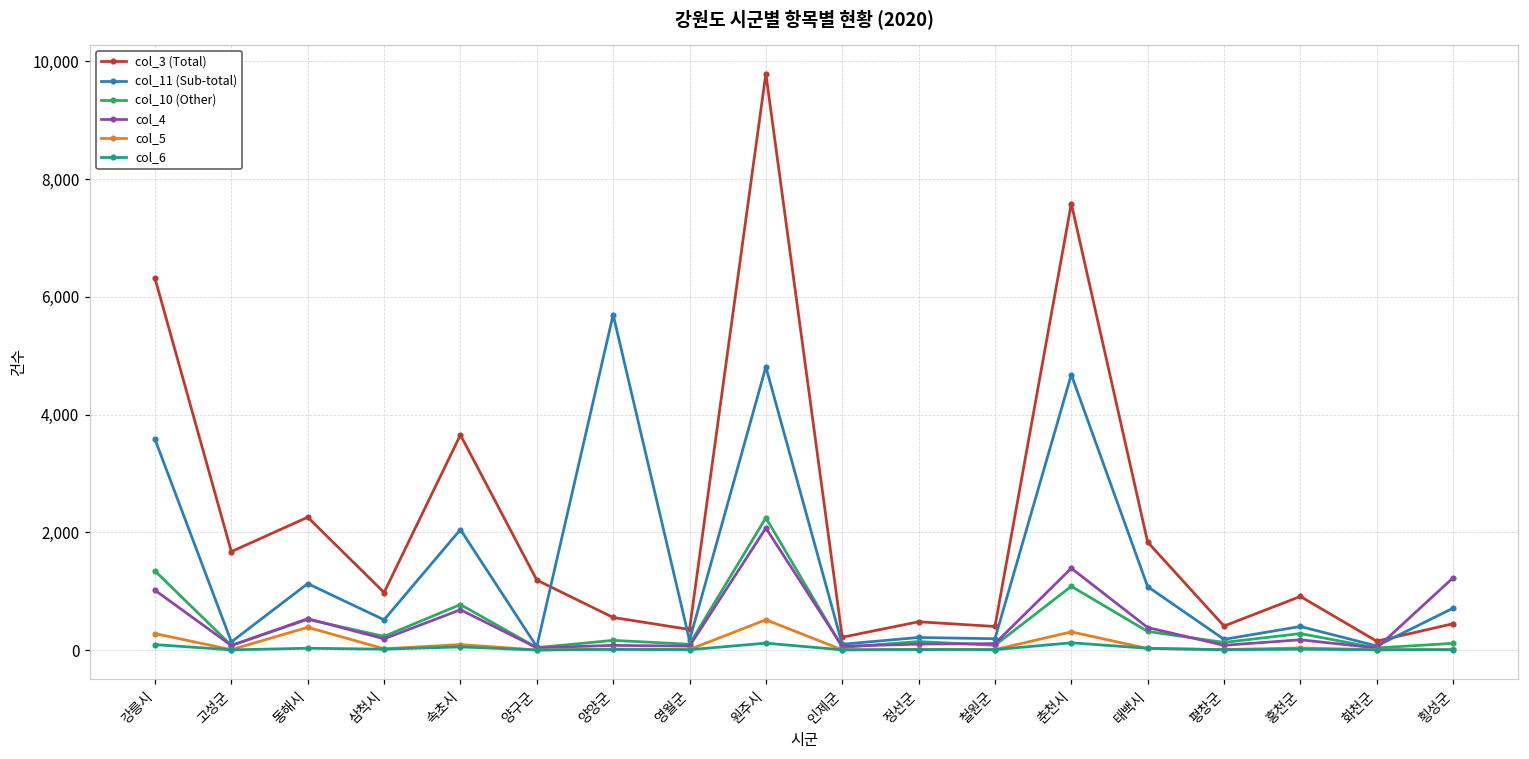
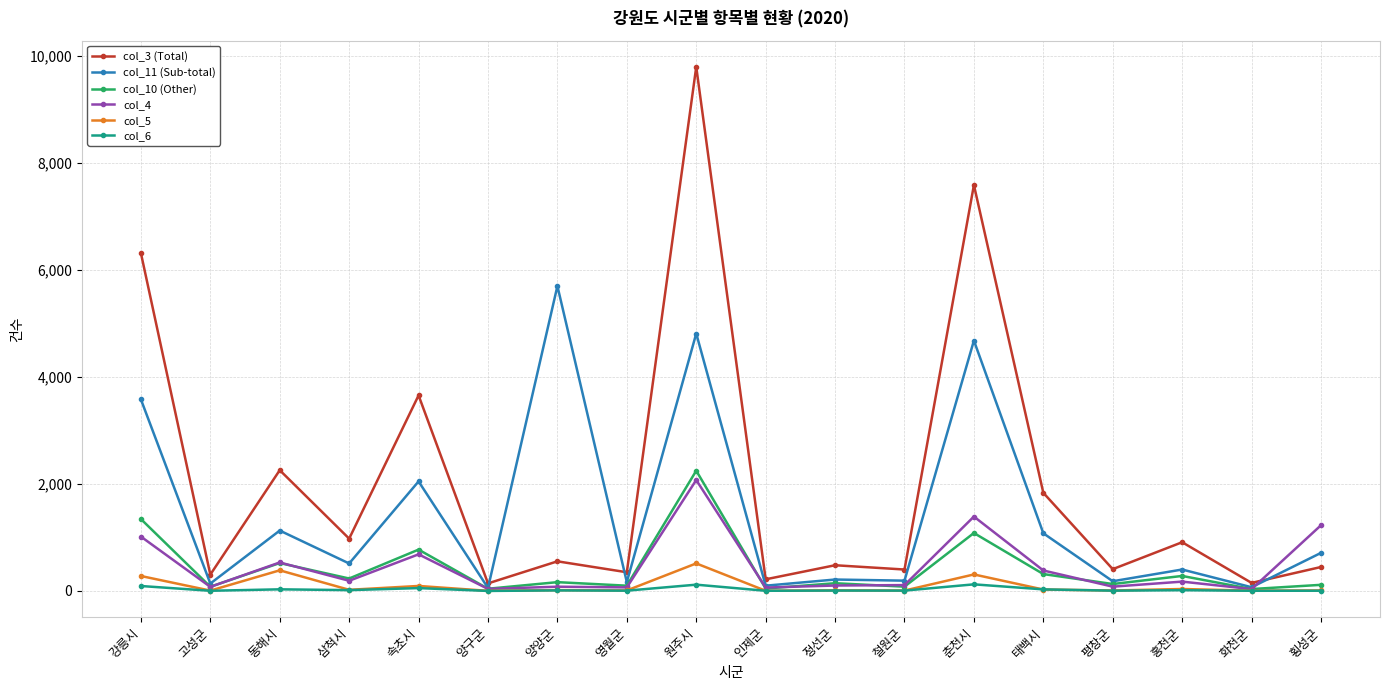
  {
    "col_3 (Total)": {
      "강릉시": "6,300",
-     "고성군": "1,700",
+     "고성군": "300",
      "동해시": "2,300",
      "삼척시": "1,000",
      "속초시": "3,700",
-     "양구군": "1,200",
+     "양구군": "100",
      "양양군": "600",
      "영월군": "400",
      "원주시": "9,800",
      "인제군": "200",
      "정선군": "500",
      "철원군": "400",
      "춘천시": "7,600",
      "태백시": "1,800",
      "평창군": "400",
      "홍천군": "900",
      "화천군": "200",
      "횡성군": "400"
    },
    "col_11 (Sub-total)": {
      "강릉시": "3,600",
      "고성군": "100",
      "동해시": "1,100",
      "삼척시": "500",
      "속초시": "2,000",
      "양양군": "5,700",
      "영월군": "200",
      "원주시": "4,800",
      "정선군": "200",
      "철원군": "200",
      "춘천시": "4,700",
      "태백시": "1,100",
      "평창군": "200",
      "홍천군": "400",
      "횡성군": "700"
    },
    "col_4": {
      "강릉시": "1,000",
      "속초시": "700",
      "양양군": "100",
      "원주시": "2,100",
      "춘천시": "1,400",
      "태백시": "400",
      "평창군": "100",
      "홍천군": "200",
      "횡성군": "1,200"
    },
    "col_5": {
      "강릉시": "300",
      "동해시": "400",
      "원주시": "500",
      "춘천시": "300"
    }
  }
